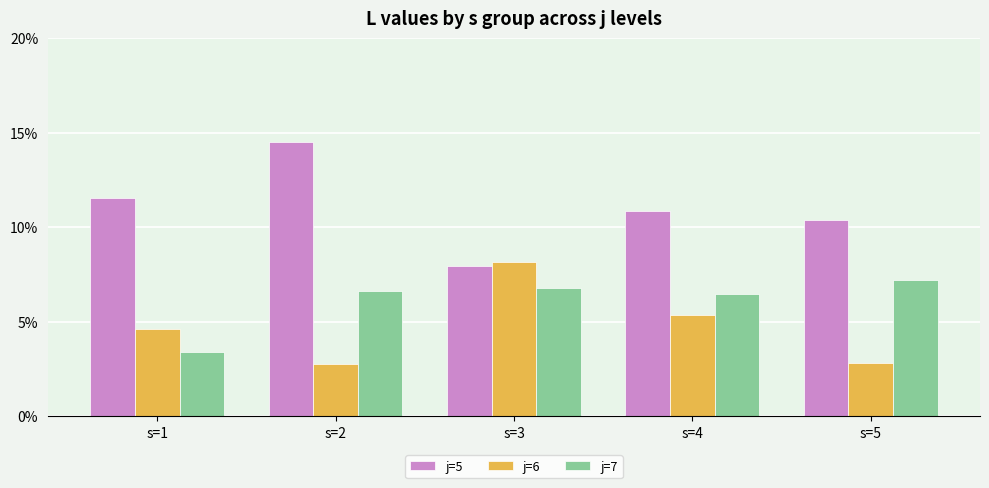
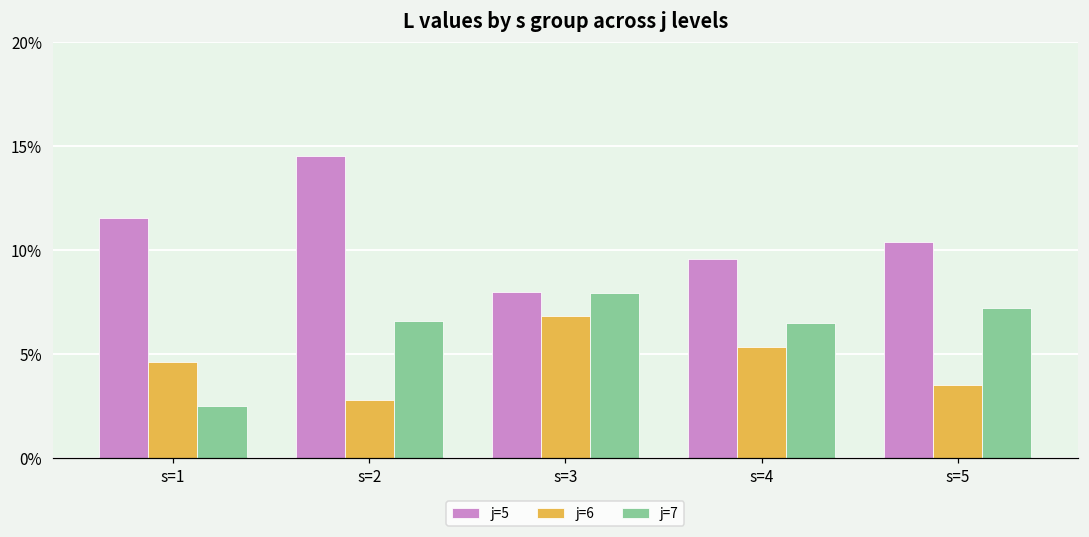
  {
    "j=5": {
      "s=1": "11.5%",
      "s=2": "14.5%",
      "s=3": "8.0%",
-     "s=4": "10.8%",
+     "s=4": "9.6%",
      "s=5": "10.4%"
    },
    "j=6": {
      "s=1": "4.6%",
      "s=2": "2.8%",
-     "s=3": "8.2%",
+     "s=3": "6.9%",
      "s=4": "5.4%",
-     "s=5": "2.8%"
+     "s=5": "3.5%"
    },
    "j=7": {
-     "s=1": "3.4%",
+     "s=1": "2.5%",
      "s=2": "6.6%",
-     "s=3": "6.8%",
+     "s=3": "7.9%",
      "s=4": "6.5%",
      "s=5": "7.2%"
    }
  }
